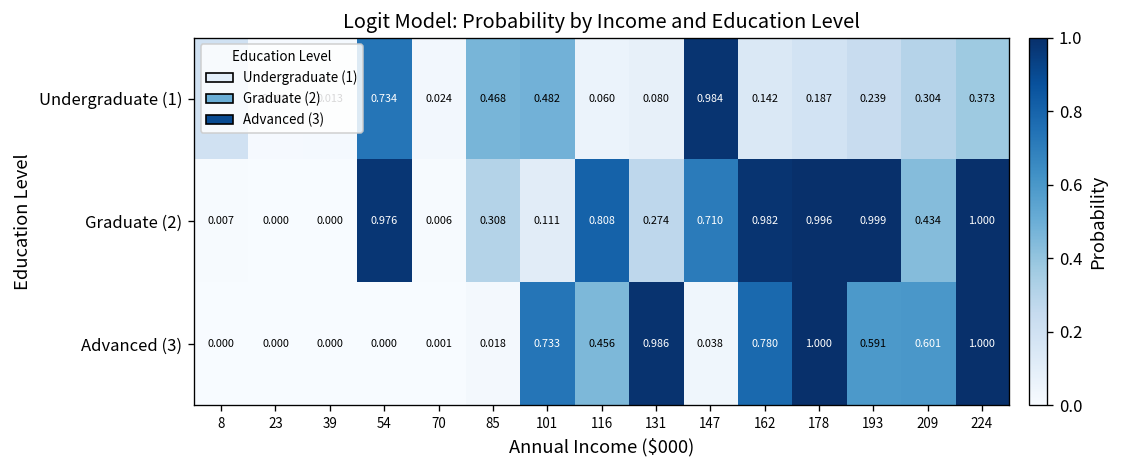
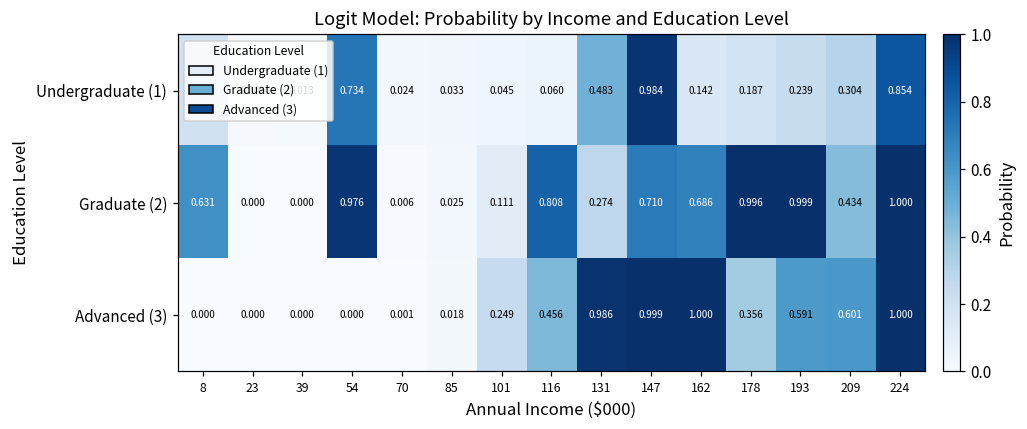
  {
    "Undergraduate (1)": {
      "54": 0.734,
      "70": 0.024,
-     "85": 0.468,
-     "101": 0.482,
+     "85": 0.033,
+     "101": 0.045,
      "116": 0.060,
-     "131": 0.080,
+     "131": 0.483,
      "147": 0.984,
      "162": 0.142,
      "178": 0.187,
      "193": 0.239,
      "209": 0.304,
-     "224": 0.373
+     "224": 0.854
    },
    "Graduate (2)": {
-     "8": 0.007,
+     "8": 0.631,
      "23": 0.000,
      "39": 0.000,
      "54": 0.976,
      "70": 0.006,
-     "85": 0.308,
+     "85": 0.025,
      "101": 0.111,
      "116": 0.808,
      "131": 0.274,
      "147": 0.710,
-     "162": 0.982,
+     "162": 0.686,
      "178": 0.996,
      "193": 0.999,
      "209": 0.434,
      "224": 1.000
    },
    "Advanced (3)": {
      "8": 0.000,
      "23": 0.000,
      "39": 0.000,
      "54": 0.000,
      "70": 0.001,
      "85": 0.018,
-     "101": 0.733,
+     "101": 0.249,
      "116": 0.456,
      "131": 0.986,
-     "147": 0.038,
-     "162": 0.780,
-     "178": 1.000,
+     "147": 0.999,
+     "162": 1.000,
+     "178": 0.356,
      "193": 0.591,
      "209": 0.601,
      "224": 1.000
    }
  }
